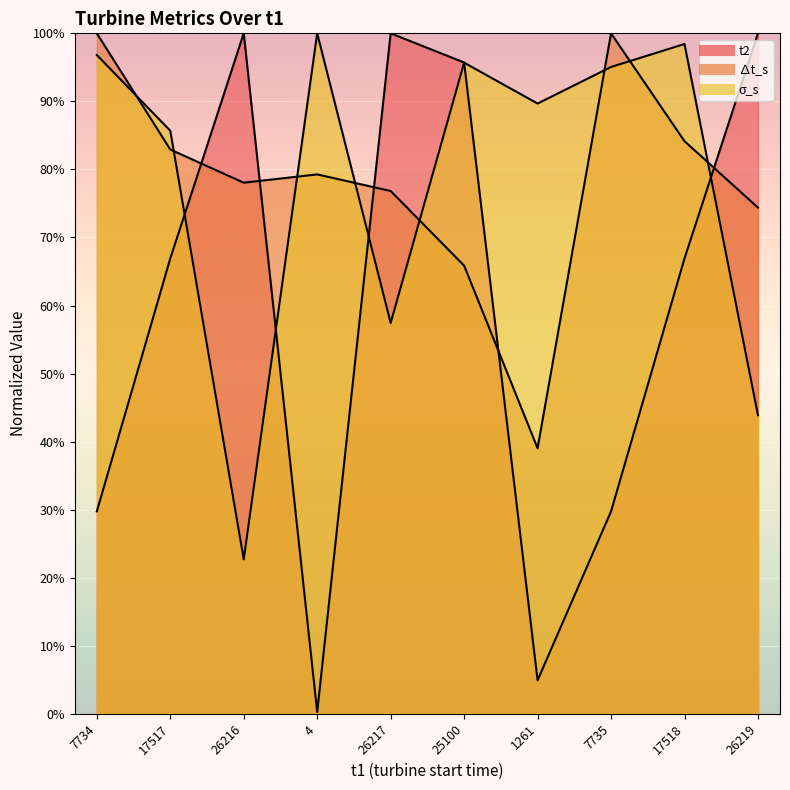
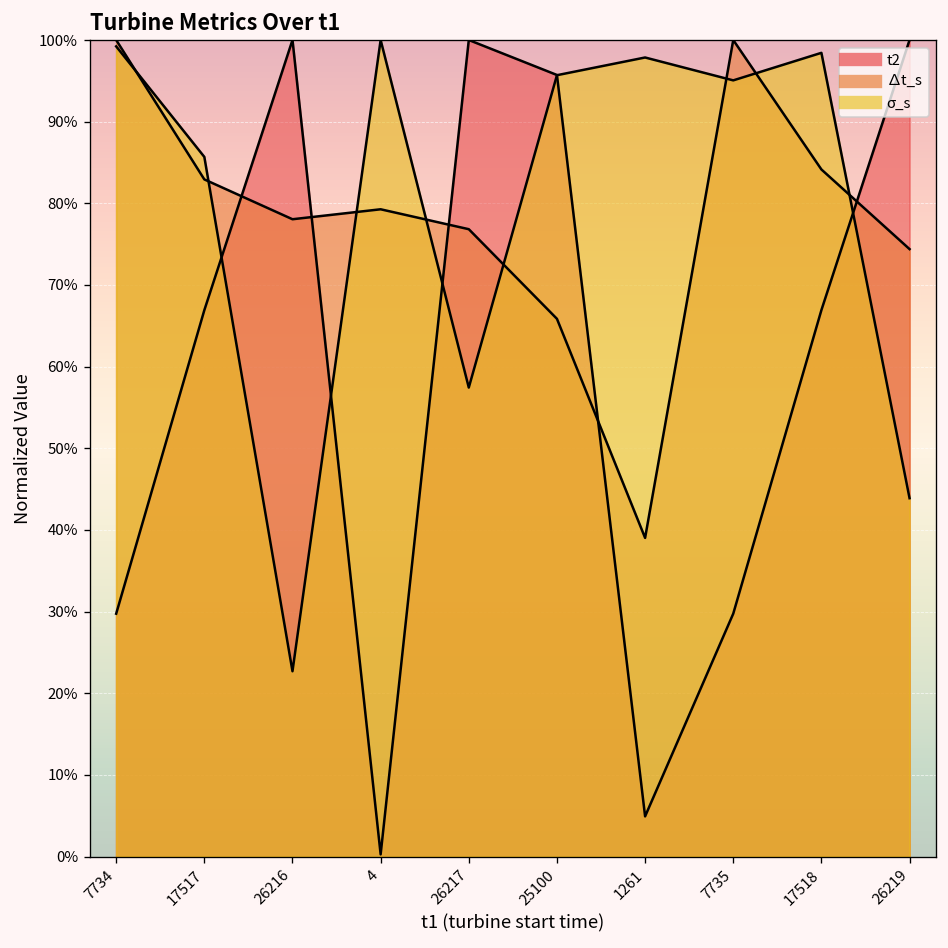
  {
    "σ_s": {
-     "7734": "97%",
+     "7734": "99%",
      "17517": "86%",
      "26216": "23%",
      "4": "100%",
      "26217": "57%",
-     "1261": "90%",
+     "1261": "98%",
      "7735": "95%",
      "17518": "98%",
      "26219": "44%"
    }
  }
